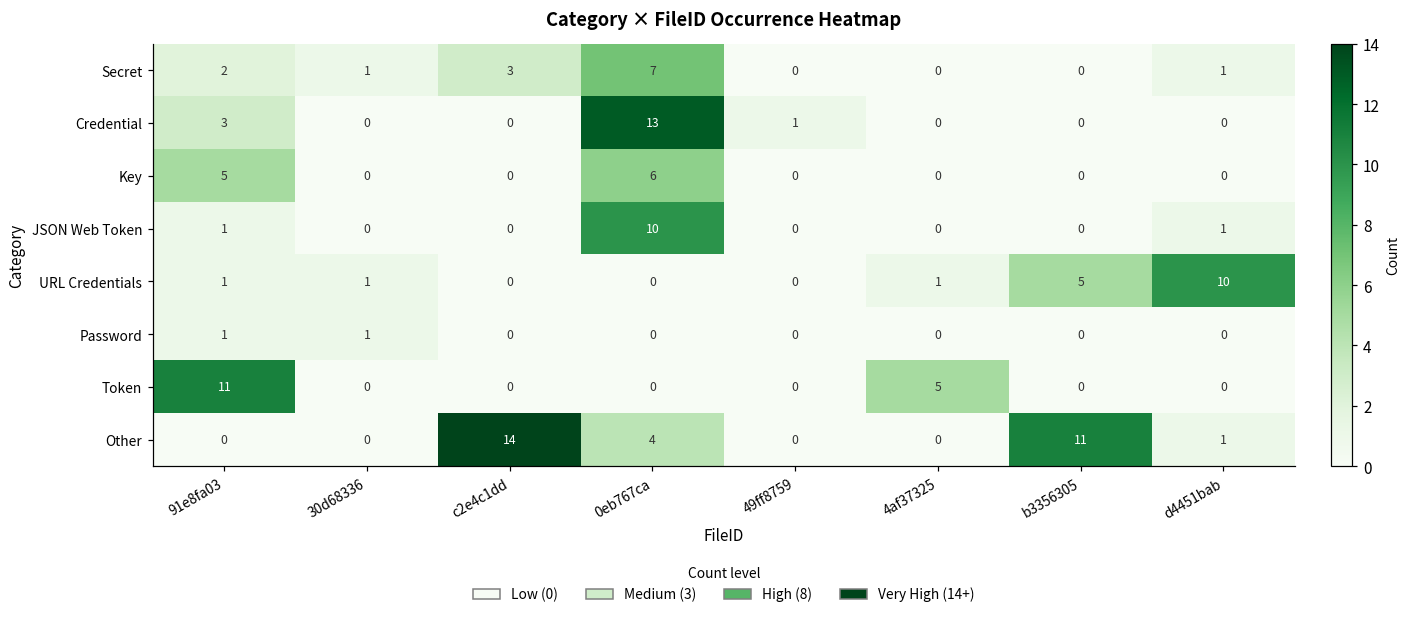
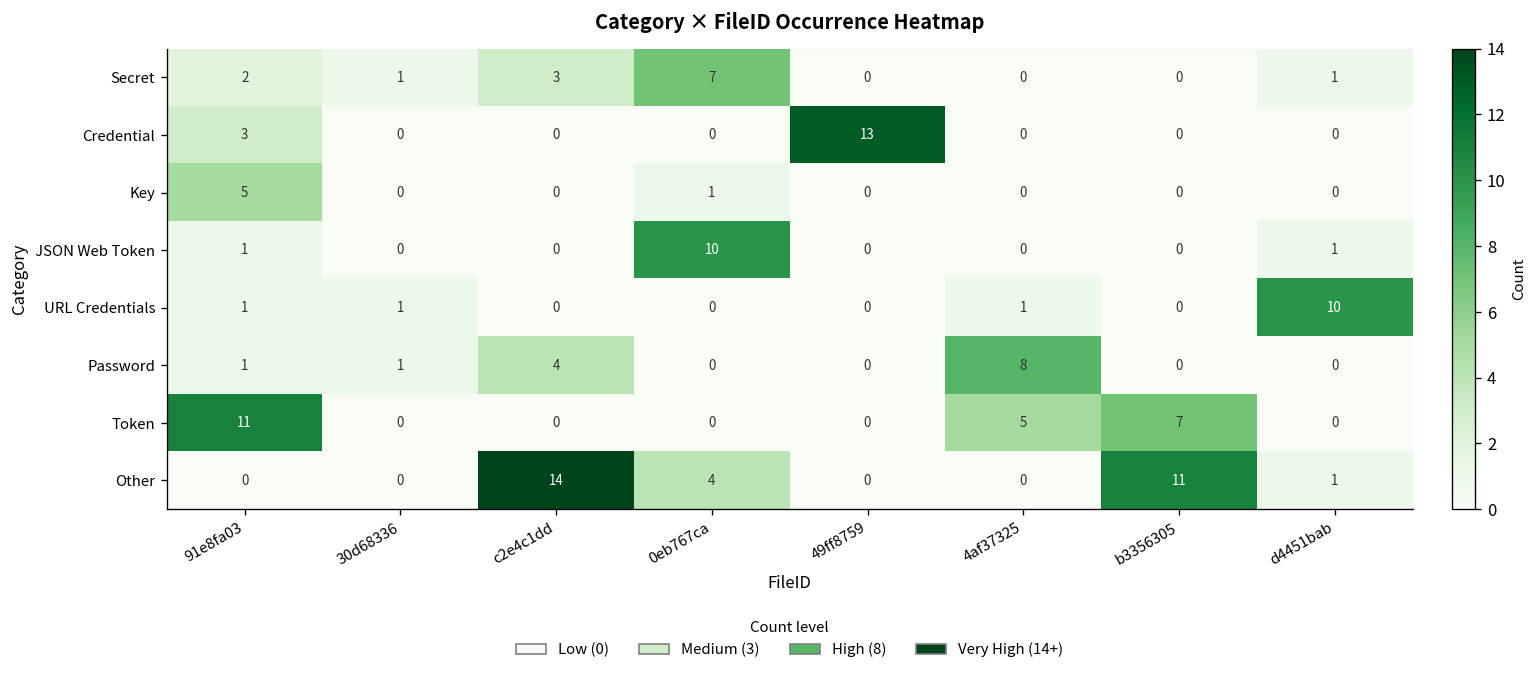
  {
    "Secret": {
      "91e8fa03": 2,
      "30d68336": 1,
      "c2e4c1dd": 3,
      "0eb767ca": 7,
      "49ff8759": 0,
      "4af37325": 0,
      "b3356305": 0,
      "d4451bab": 1
    },
    "Credential": {
      "91e8fa03": 3,
      "30d68336": 0,
      "c2e4c1dd": 0,
-     "0eb767ca": 13,
-     "49ff8759": 1,
+     "0eb767ca": 0,
+     "49ff8759": 13,
      "4af37325": 0,
      "b3356305": 0,
      "d4451bab": 0
    },
    "Key": {
      "91e8fa03": 5,
      "30d68336": 0,
      "c2e4c1dd": 0,
-     "0eb767ca": 6,
+     "0eb767ca": 1,
      "49ff8759": 0,
      "4af37325": 0,
      "b3356305": 0,
      "d4451bab": 0
    },
    "JSON Web Token": {
      "91e8fa03": 1,
      "30d68336": 0,
      "c2e4c1dd": 0,
      "0eb767ca": 10,
      "49ff8759": 0,
      "4af37325": 0,
      "b3356305": 0,
      "d4451bab": 1
    },
    "URL Credentials": {
      "91e8fa03": 1,
      "30d68336": 1,
      "c2e4c1dd": 0,
      "0eb767ca": 0,
      "49ff8759": 0,
      "4af37325": 1,
-     "b3356305": 5,
+     "b3356305": 0,
      "d4451bab": 10
    },
    "Password": {
      "91e8fa03": 1,
      "30d68336": 1,
-     "c2e4c1dd": 0,
+     "c2e4c1dd": 4,
      "0eb767ca": 0,
      "49ff8759": 0,
-     "4af37325": 0,
+     "4af37325": 8,
      "b3356305": 0,
      "d4451bab": 0
    },
    "Token": {
      "91e8fa03": 11,
      "30d68336": 0,
      "c2e4c1dd": 0,
      "0eb767ca": 0,
      "49ff8759": 0,
      "4af37325": 5,
-     "b3356305": 0,
+     "b3356305": 7,
      "d4451bab": 0
    },
    "Other": {
      "91e8fa03": 0,
      "30d68336": 0,
      "c2e4c1dd": 14,
      "0eb767ca": 4,
      "49ff8759": 0,
      "4af37325": 0,
      "b3356305": 11,
      "d4451bab": 1
    }
  }
